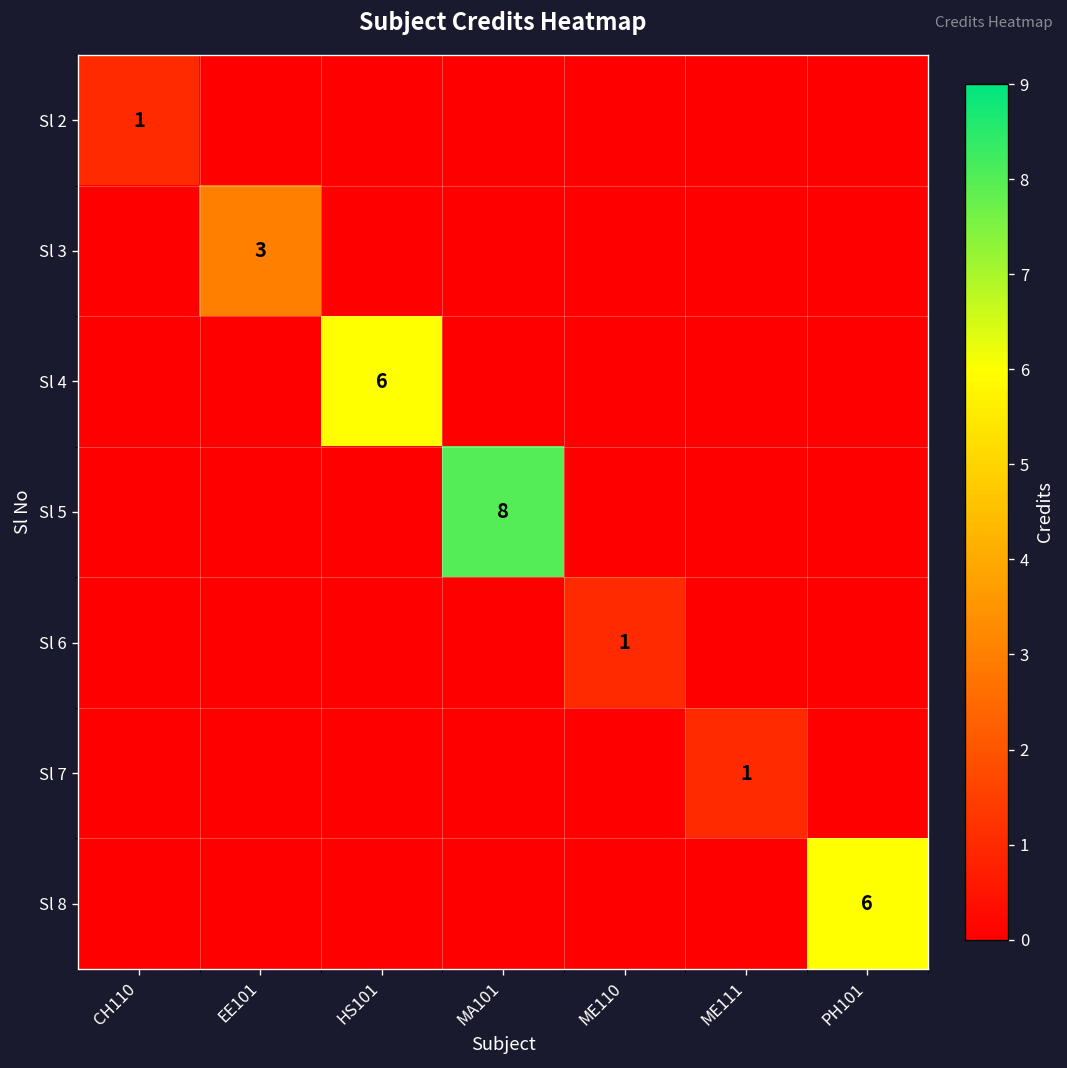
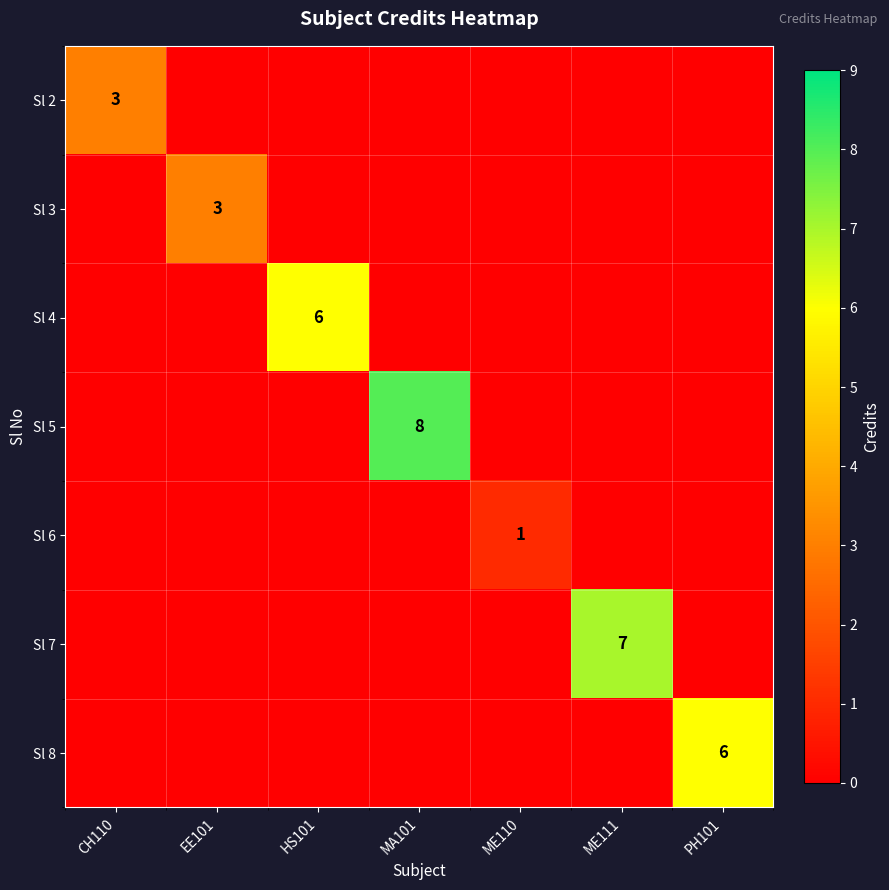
  {
    "Sl 2": {
-     "CH110": 1
+     "CH110": 3
    },
    "Sl 3": {
      "EE101": 3
    },
    "Sl 4": {
      "HS101": 6
    },
    "Sl 5": {
      "MA101": 8
    },
    "Sl 6": {
      "ME110": 1
    },
    "Sl 7": {
-     "ME111": 1
+     "ME111": 7
    },
    "Sl 8": {
      "PH101": 6
    }
  }
